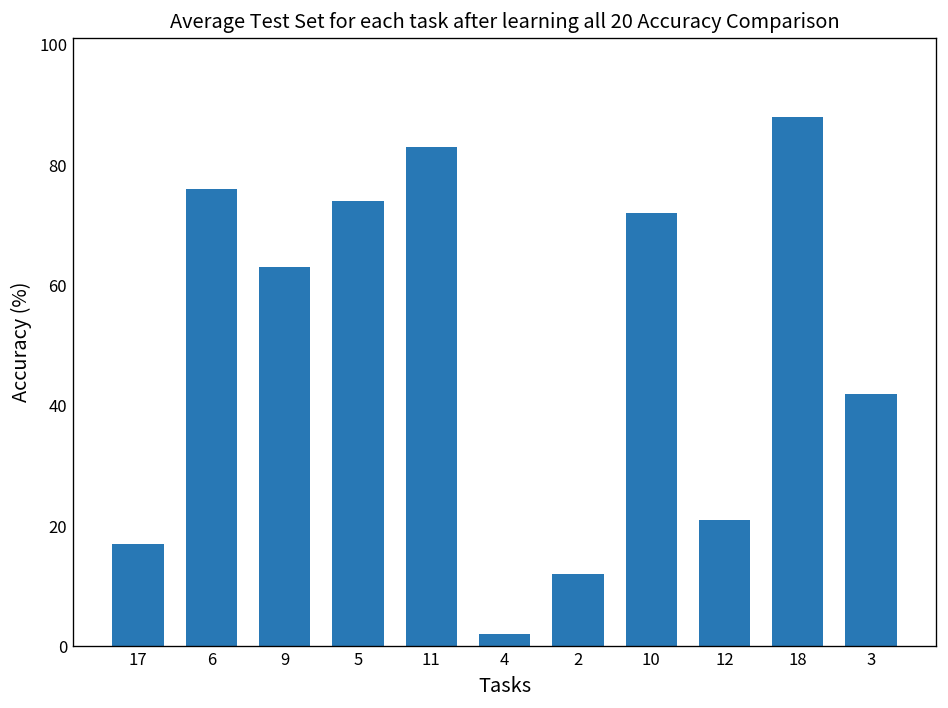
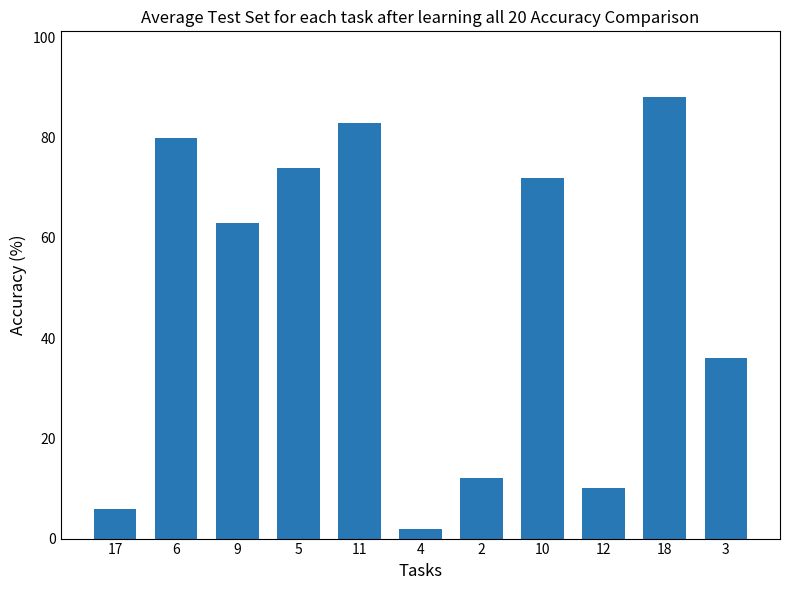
  {
-   "17": 17,
-   "6": 76,
+   "17": 6,
+   "6": 80,
    "9": 63,
    "5": 74,
    "11": 83,
    "4": 2,
    "2": 12,
    "10": 72,
-   "12": 21,
+   "12": 10,
    "18": 88,
-   "3": 42
+   "3": 36
  }
